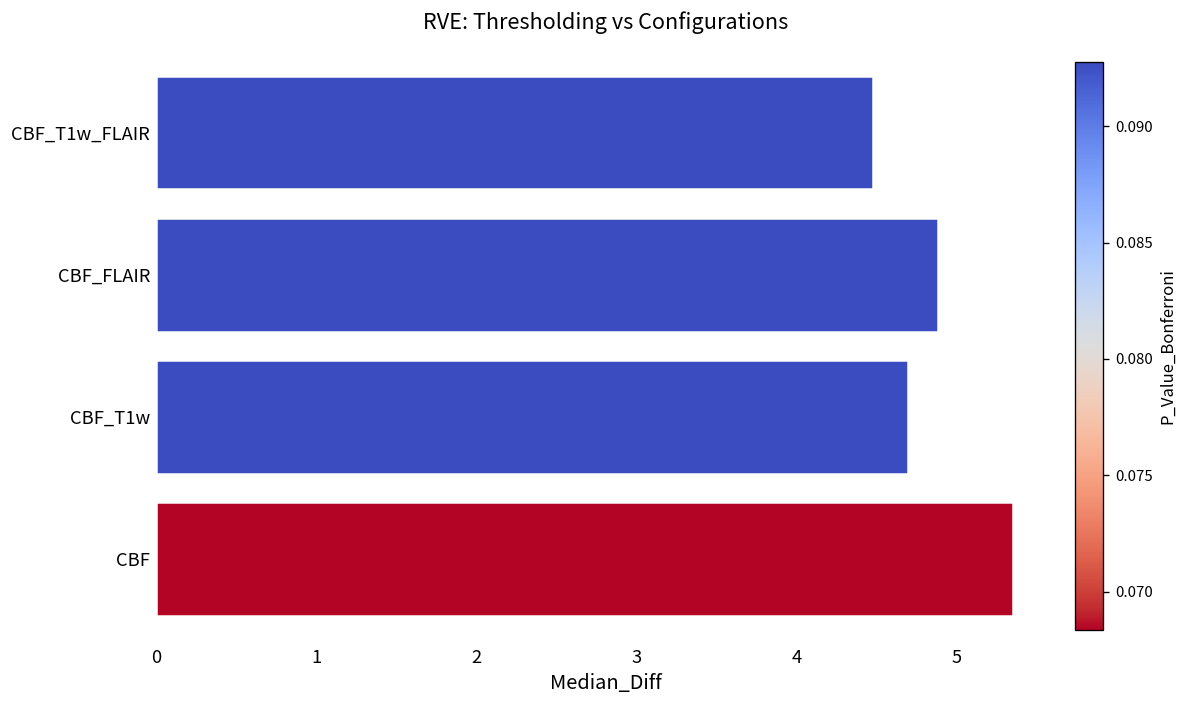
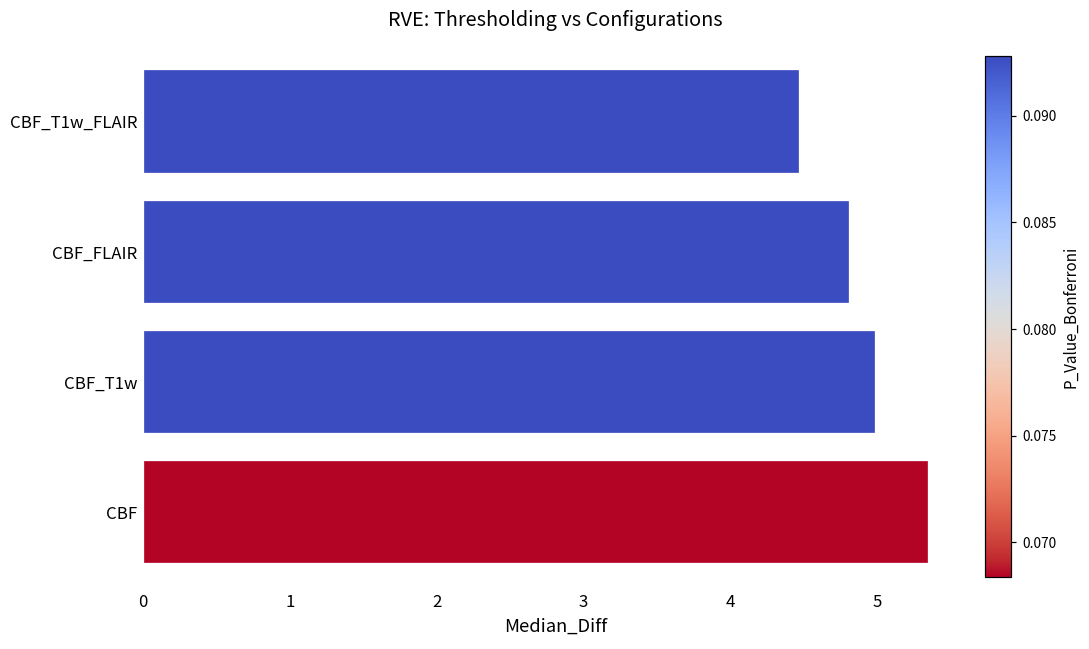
  {
    "CBF_T1w_FLAIR": 4.47,
-   "CBF_FLAIR": 4.88,
-   "CBF_T1w": 4.70,
+   "CBF_FLAIR": 4.82,
+   "CBF_T1w": 4.99,
    "CBF": 5.35
  }
